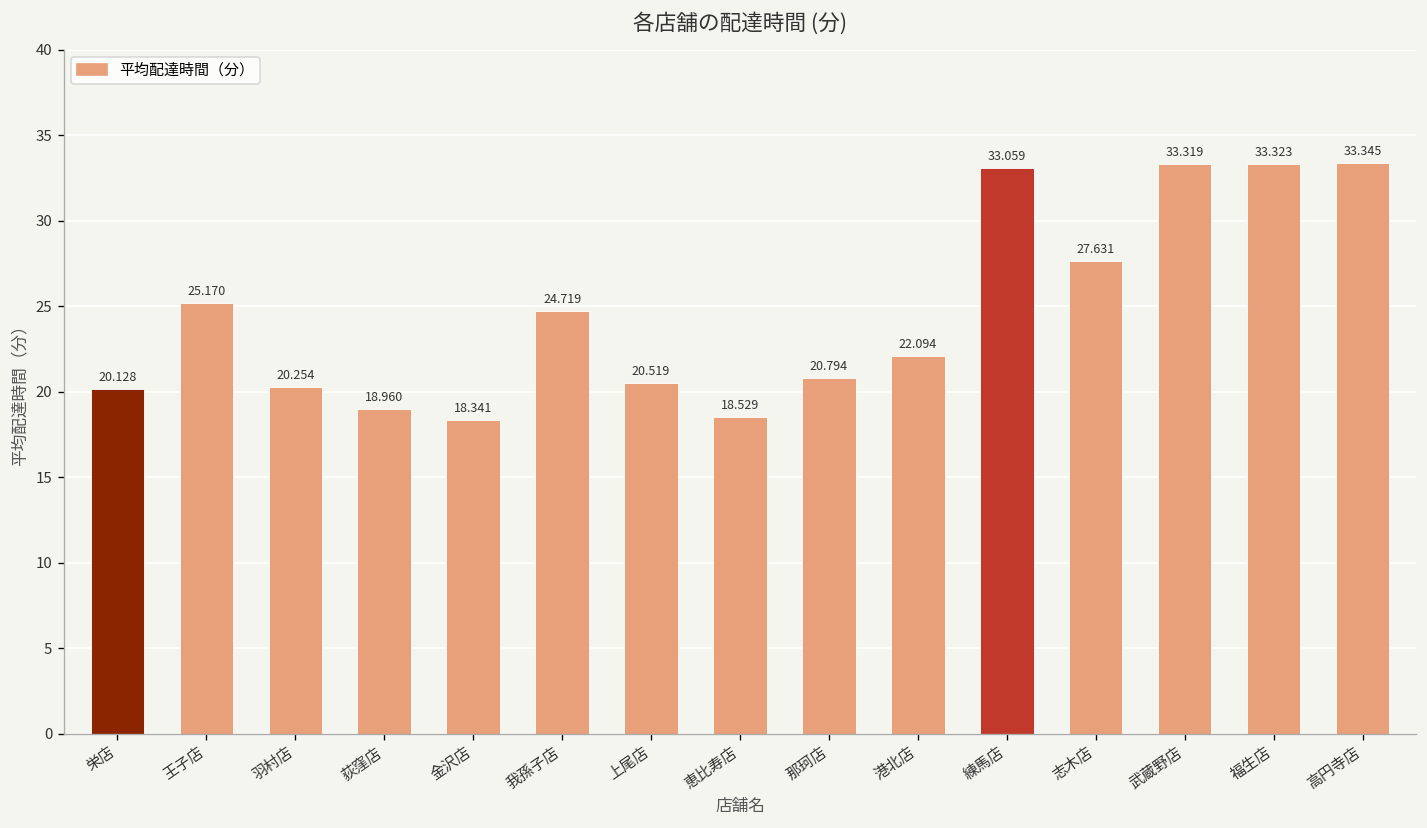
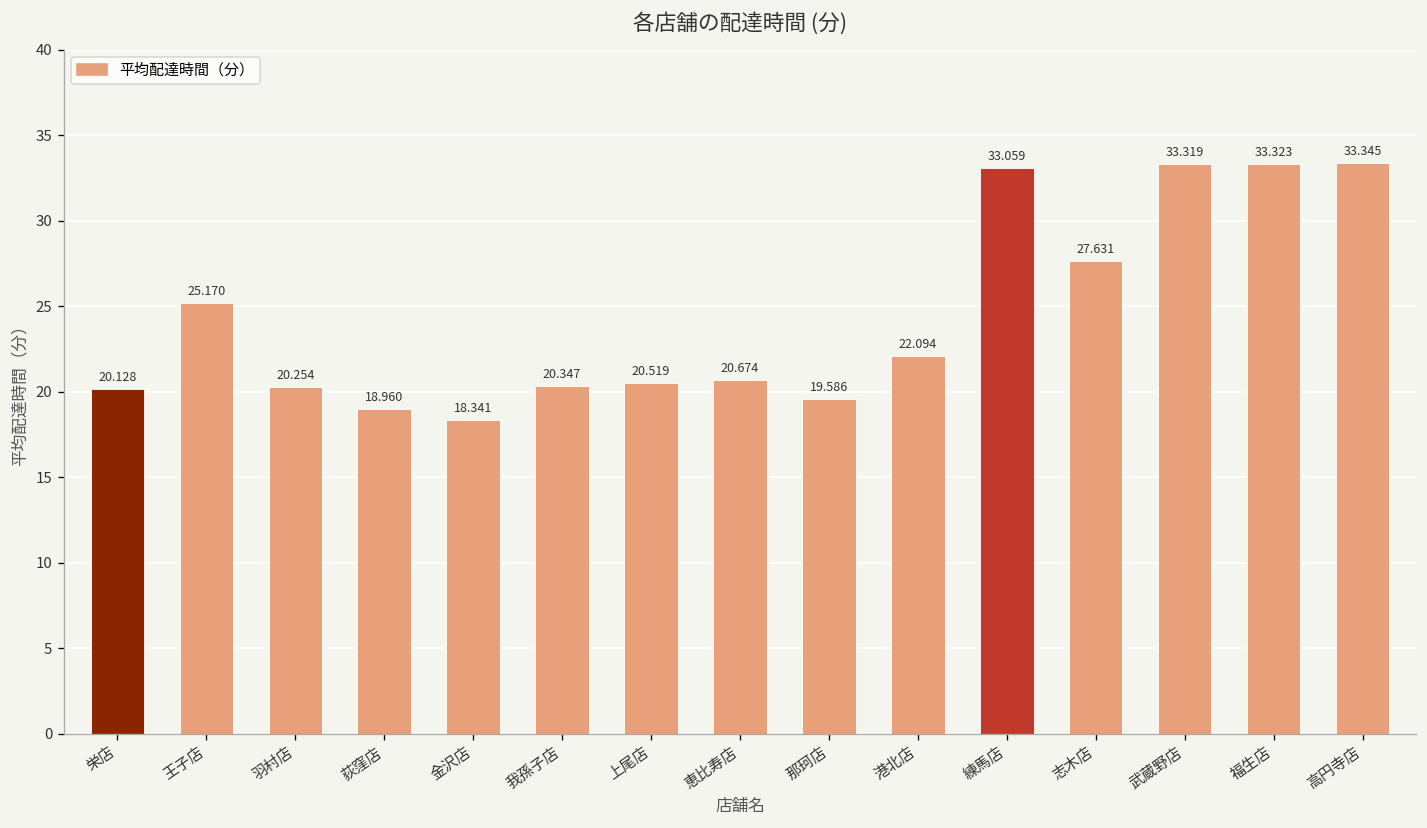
  {
    "栄店": 20.128,
    "王子店": 25.170,
    "羽村店": 20.254,
    "荻窪店": 18.960,
    "金沢店": 18.341,
-   "我孫子店": 24.719,
+   "我孫子店": 20.347,
    "上尾店": 20.519,
-   "恵比寿店": 18.529,
-   "那珂店": 20.794,
+   "恵比寿店": 20.674,
+   "那珂店": 19.586,
    "港北店": 22.094,
    "練馬店": 33.059,
    "志木店": 27.631,
    "武蔵野店": 33.319,
    "福生店": 33.323,
    "高円寺店": 33.345
  }
